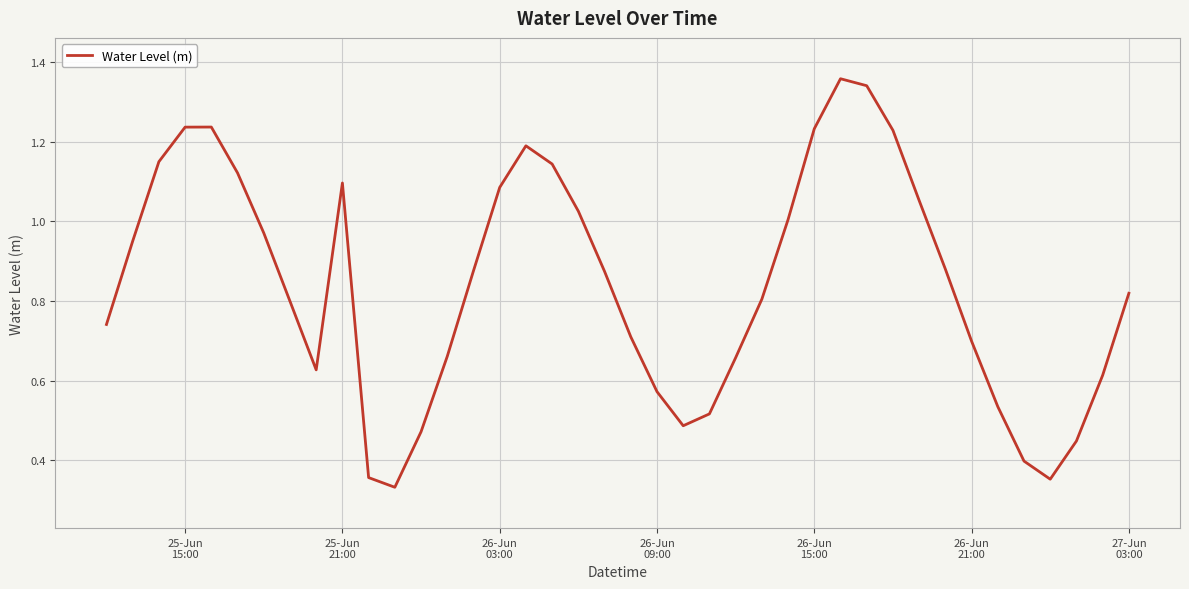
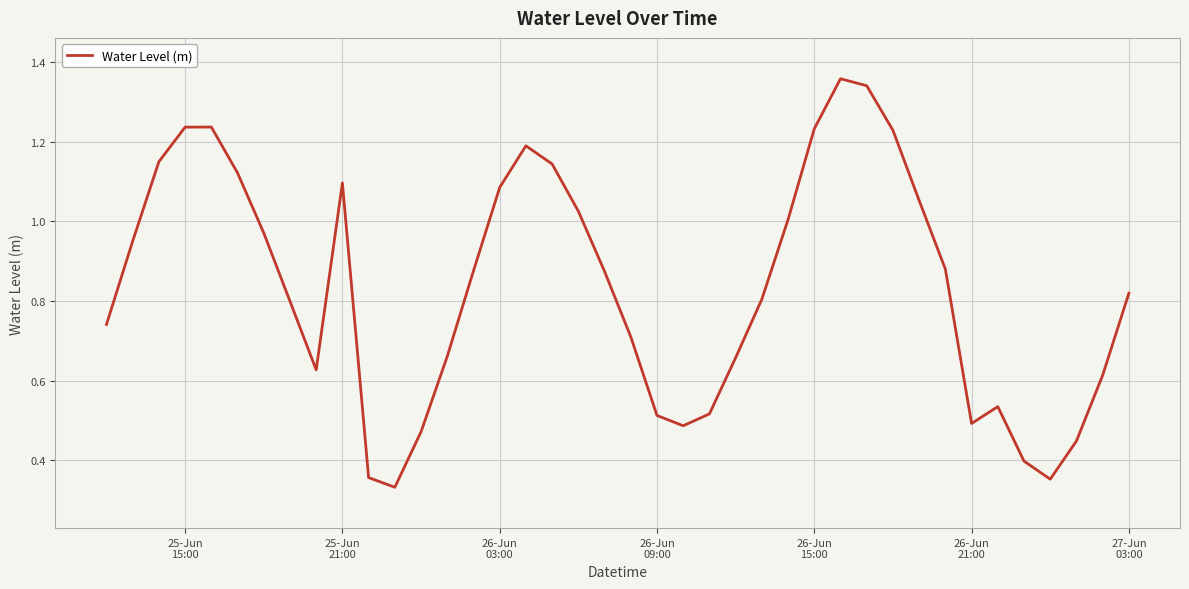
  {
    "25-Jun 15:00": 1.24,
    "25-Jun 21:00": 1.10,
    "26-Jun 03:00": 1.09,
-   "26-Jun 09:00": 0.57,
+   "26-Jun 09:00": 0.51,
    "26-Jun 15:00": 1.23,
-   "26-Jun 21:00": 0.70,
+   "26-Jun 21:00": 0.49,
    "27-Jun 03:00": 0.82
  }
